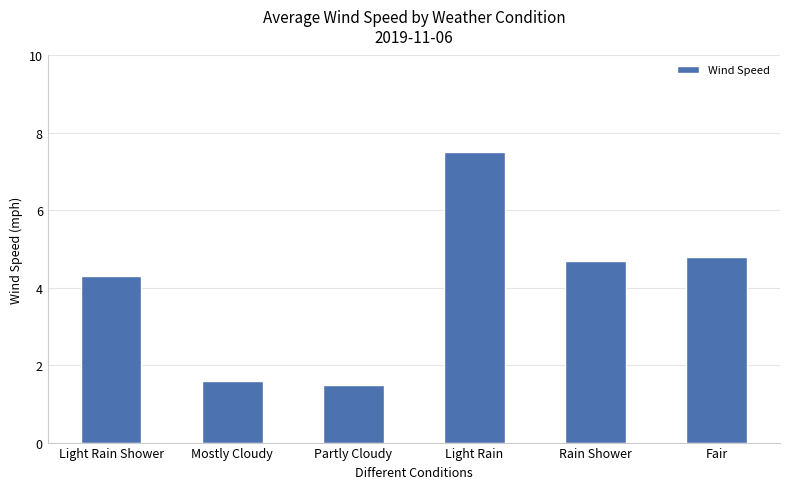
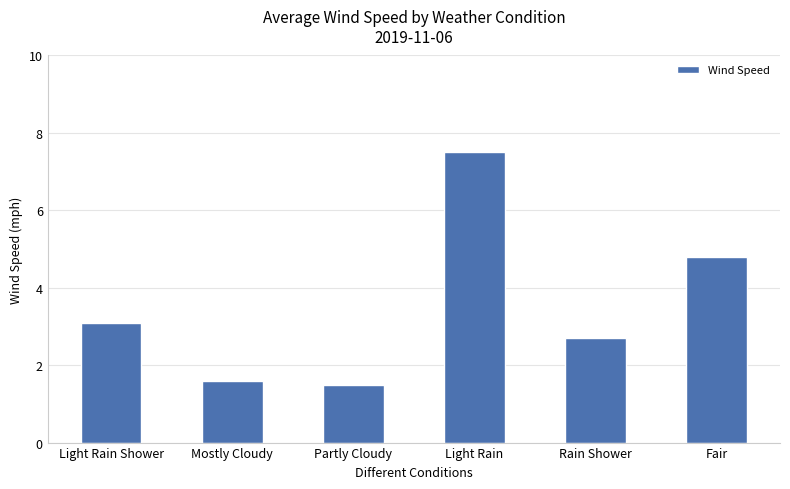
  {
-   "Light Rain Shower": 4.3,
+   "Light Rain Shower": 3.1,
    "Mostly Cloudy": 1.6,
    "Partly Cloudy": 1.5,
    "Light Rain": 7.5,
-   "Rain Shower": 4.7,
+   "Rain Shower": 2.7,
    "Fair": 4.8
  }
